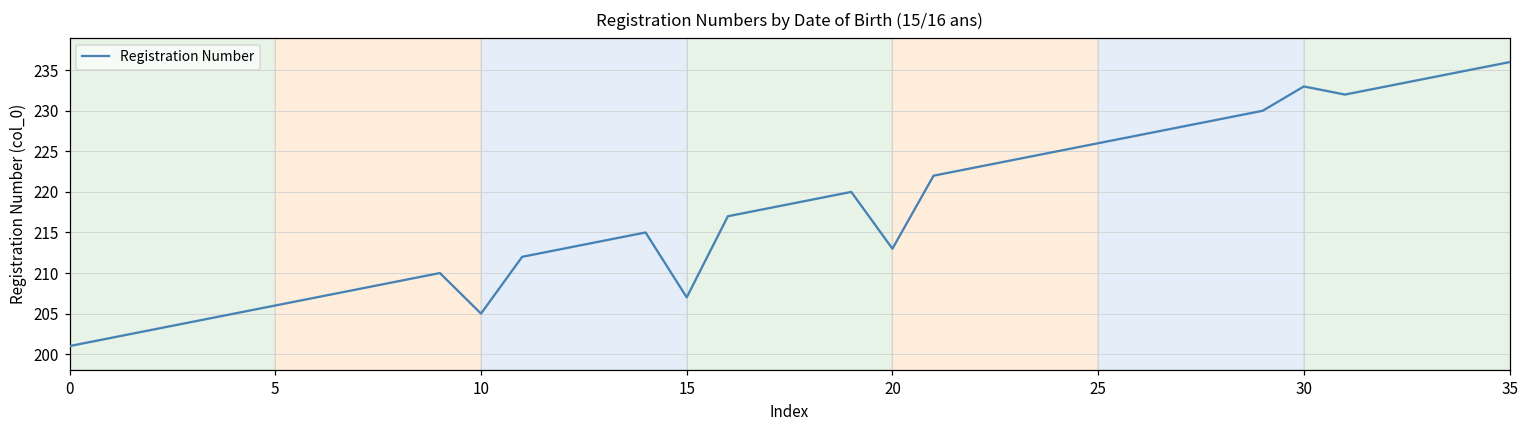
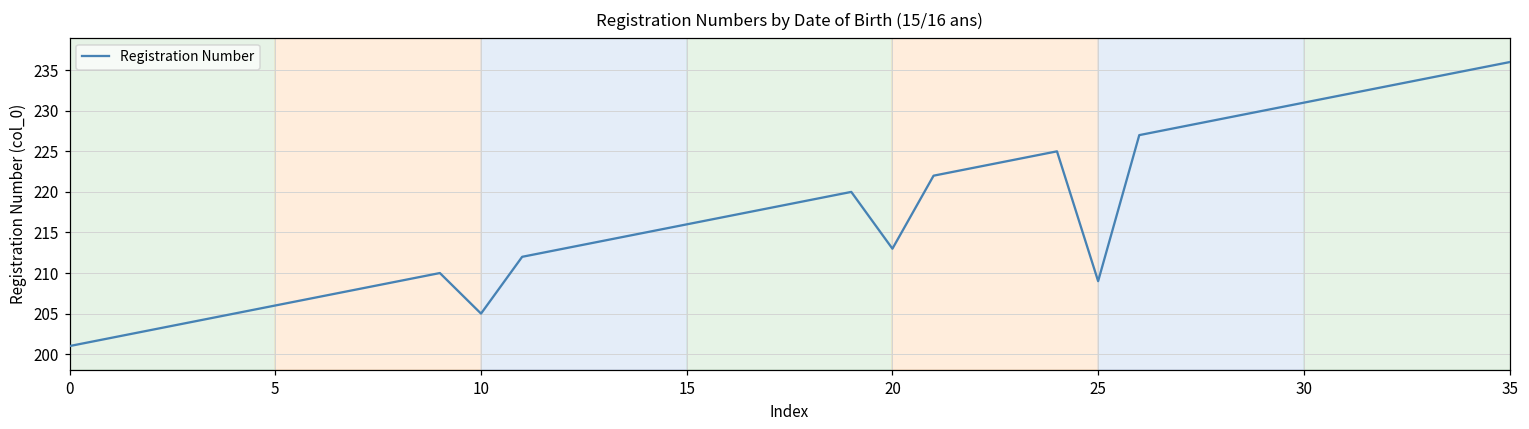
  {
    "0": 201,
    "5": 206,
    "10": 205,
-   "15": 207,
+   "15": 216,
    "20": 213,
-   "25": 226,
-   "30": 233,
+   "25": 209,
+   "30": 231,
    "35": 236
  }
